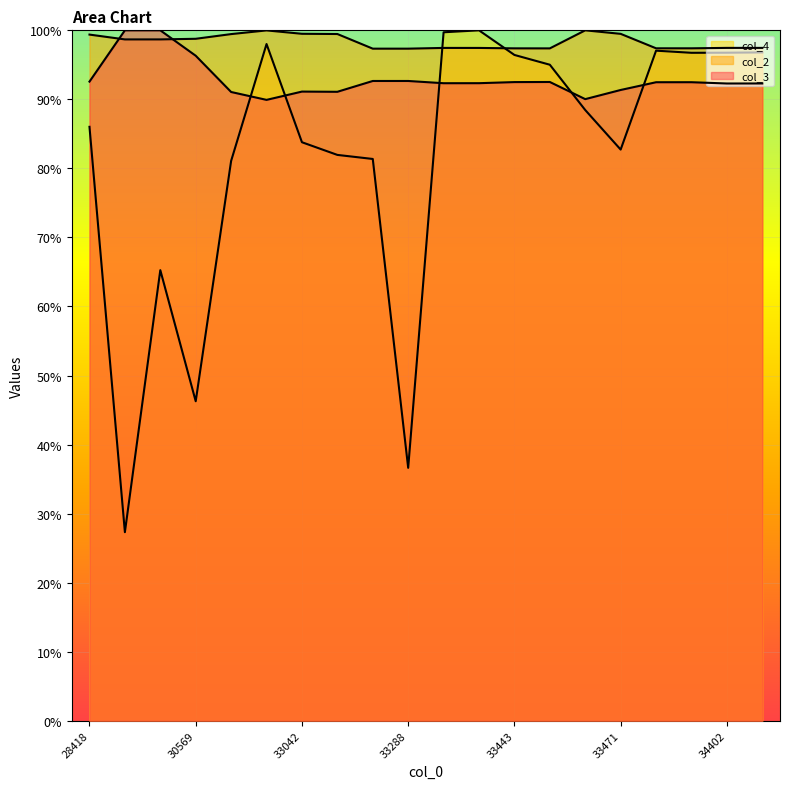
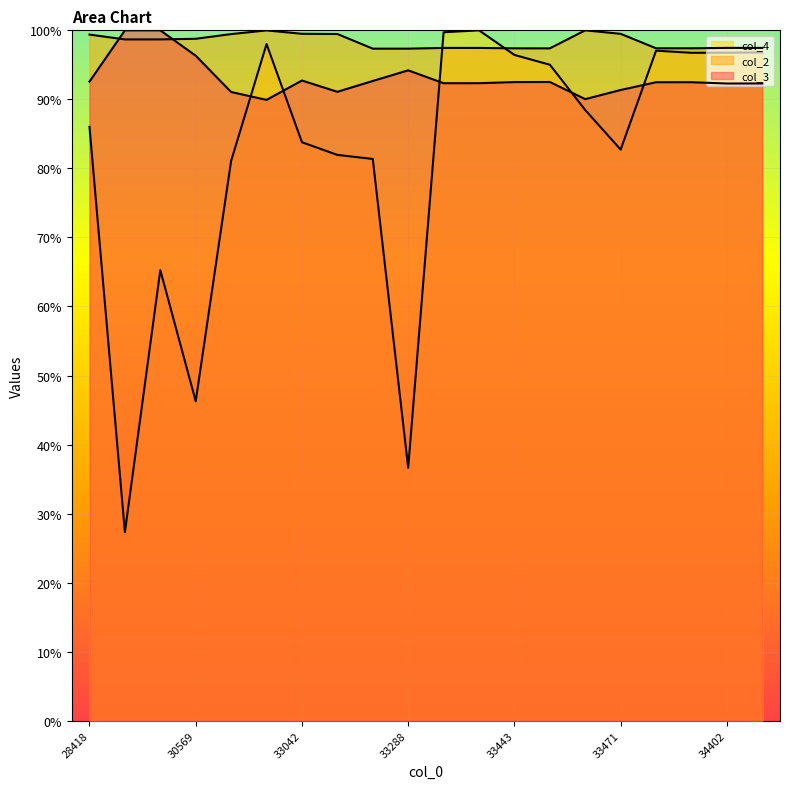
  {
    "col_3": {
      "28418": "93%",
      "30569": "96%",
-     "33042": "91%",
-     "33288": "93%",
+     "33042": "93%",
+     "33288": "94%",
      "33443": "93%",
      "33471": "91%"
    }
  }
